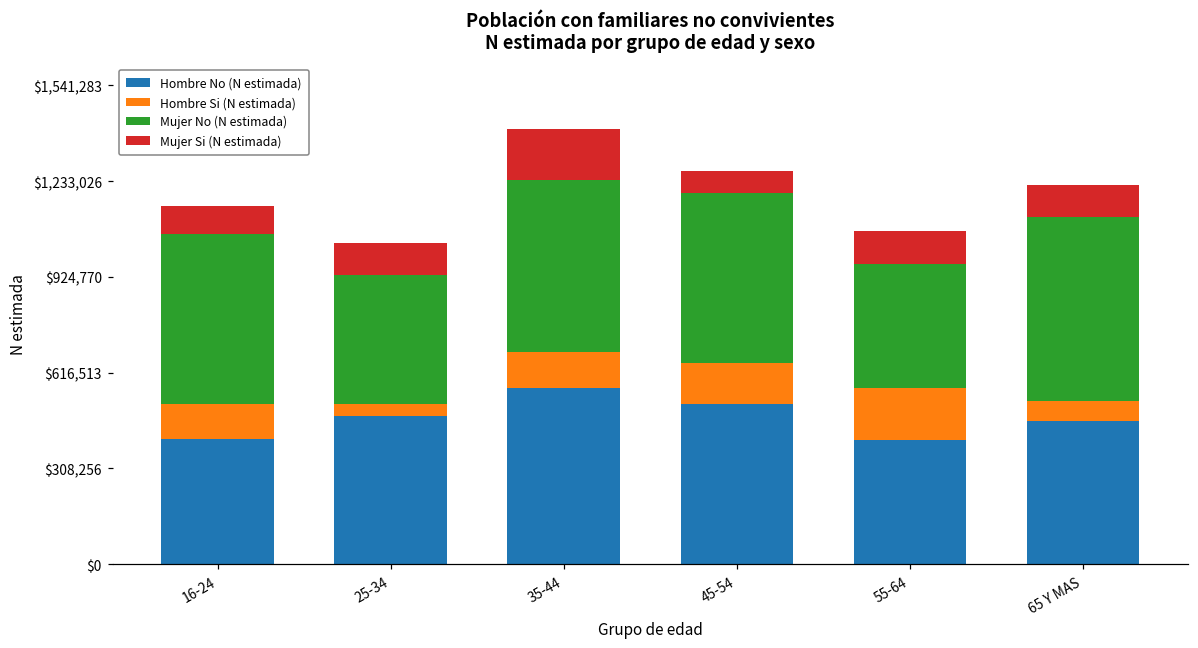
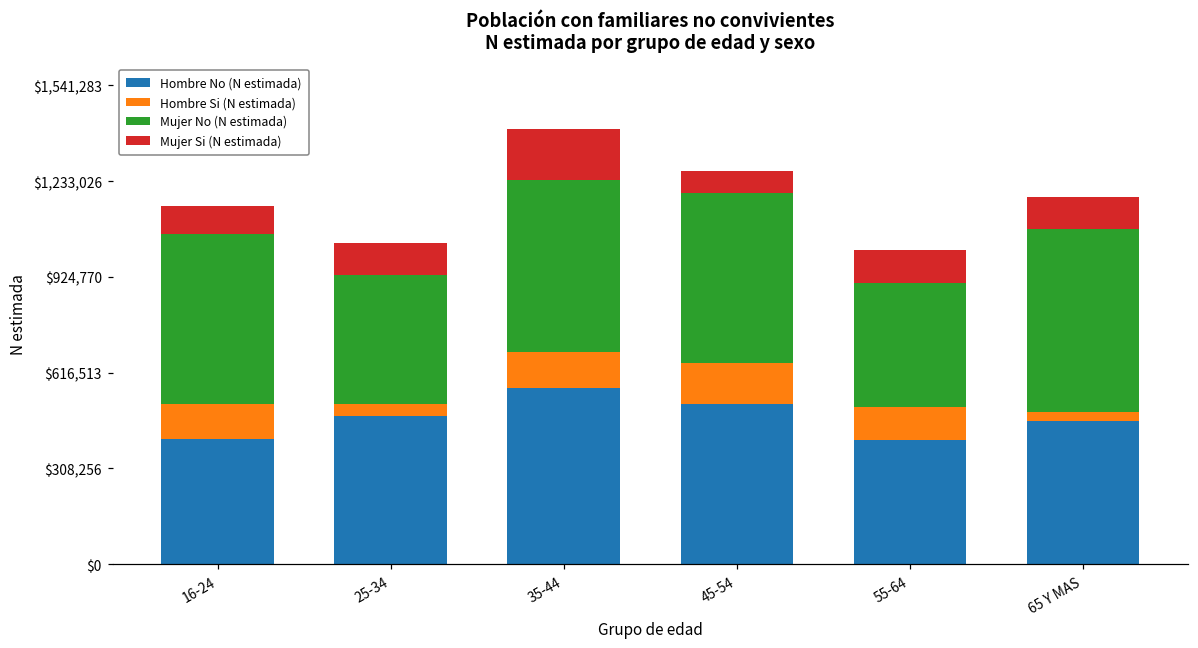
  {
    "Hombre No (N estimada)": {
      "16-24": "$400,000",
      "25-34": "$480,000",
      "35-44": "$570,000",
      "45-54": "$520,000",
      "55-64": "$400,000",
      "65 Y MAS": "$460,000"
    },
    "Hombre Si (N estimada)": {
      "16-24": "$110,000",
      "25-34": "$40,000",
      "35-44": "$110,000",
      "45-54": "$130,000",
-     "55-64": "$170,000",
-     "65 Y MAS": "$70,000"
+     "55-64": "$100,000",
+     "65 Y MAS": "$30,000"
    },
    "Mujer No (N estimada)": {
      "16-24": "$550,000",
      "25-34": "$420,000",
      "35-44": "$550,000",
      "45-54": "$550,000",
      "55-64": "$400,000",
      "65 Y MAS": "$590,000"
    },
    "Mujer Si (N estimada)": {
      "16-24": "$90,000",
      "25-34": "$100,000",
      "35-44": "$170,000",
      "45-54": "$70,000",
      "55-64": "$110,000",
      "65 Y MAS": "$100,000"
    }
  }
